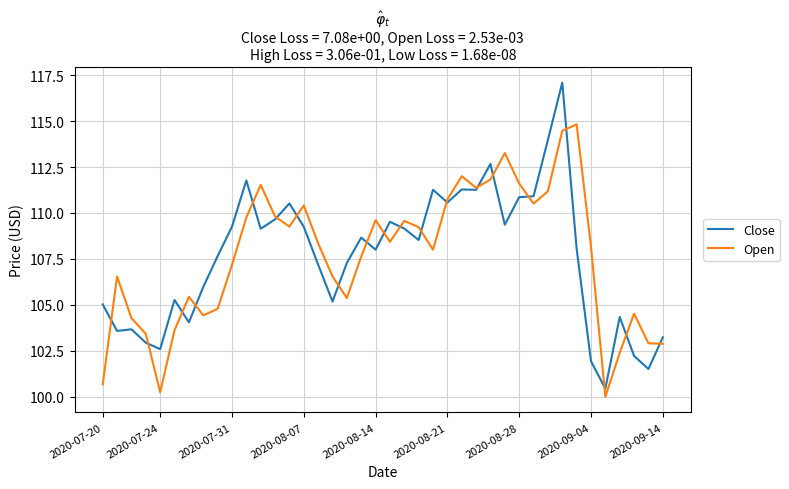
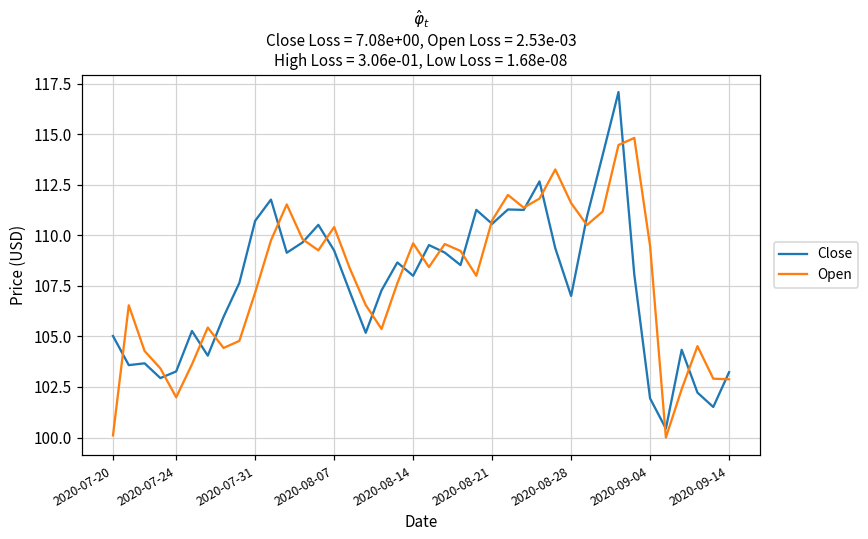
  {
    "Close": {
      "2020-07-20": 105.0,
-     "2020-07-24": 102.6,
-     "2020-07-31": 109.3,
+     "2020-07-24": 103.3,
+     "2020-07-31": 110.7,
      "2020-08-07": 109.3,
      "2020-08-14": 108.0,
      "2020-08-21": 110.6,
-     "2020-08-28": 110.9,
+     "2020-08-28": 107.0,
      "2020-09-04": 101.9,
      "2020-09-14": 103.2
    },
    "Open": {
-     "2020-07-20": 100.7,
-     "2020-07-24": 100.2,
+     "2020-07-20": 100.1,
+     "2020-07-24": 102.0,
      "2020-07-31": 107.2,
      "2020-08-07": 110.4,
      "2020-08-14": 109.6,
      "2020-08-21": 110.7,
      "2020-08-28": 111.6,
-     "2020-09-04": 108.2,
+     "2020-09-04": 109.5,
      "2020-09-14": 102.9
    }
  }
